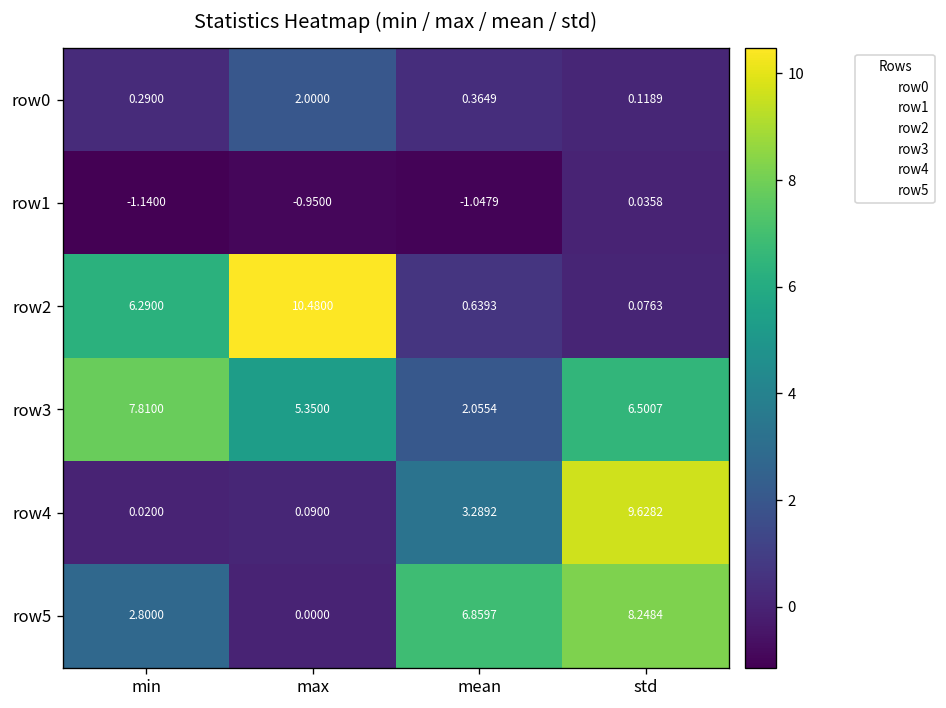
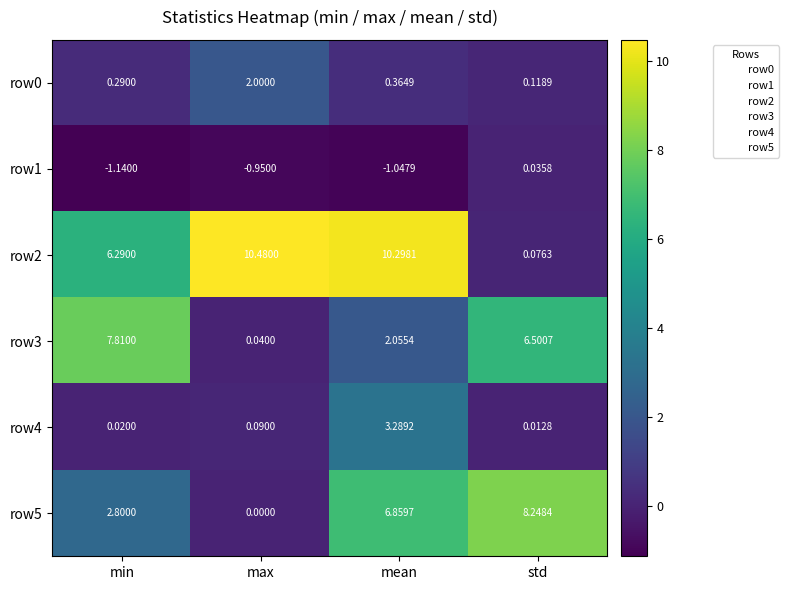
  {
    "row0": {
      "min": 0.2900,
      "max": 2.0000,
      "mean": 0.3649,
      "std": 0.1189
    },
    "row1": {
      "min": -1.1400,
      "max": -0.9500,
      "mean": -1.0479,
      "std": 0.0358
    },
    "row2": {
      "min": 6.2900,
      "max": 10.4800,
-     "mean": 0.6393,
+     "mean": 10.2981,
      "std": 0.0763
    },
    "row3": {
      "min": 7.8100,
-     "max": 5.3500,
+     "max": 0.0400,
      "mean": 2.0554,
      "std": 6.5007
    },
    "row4": {
      "min": 0.0200,
      "max": 0.0900,
      "mean": 3.2892,
-     "std": 9.6282
+     "std": 0.0128
    },
    "row5": {
      "min": 2.8000,
      "max": 0.0000,
      "mean": 6.8597,
      "std": 8.2484
    }
  }
